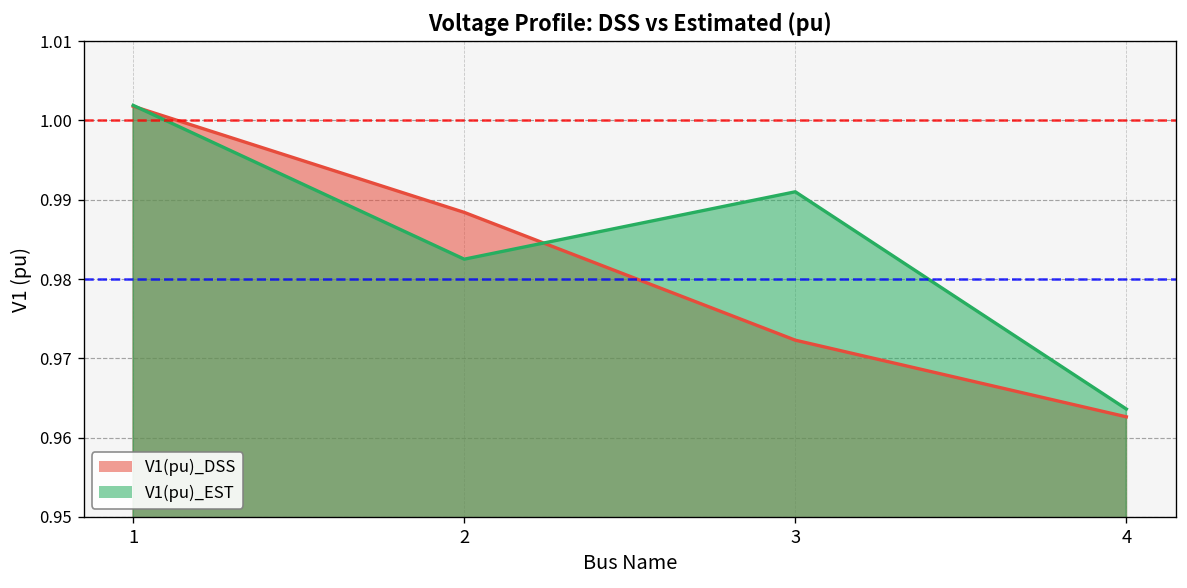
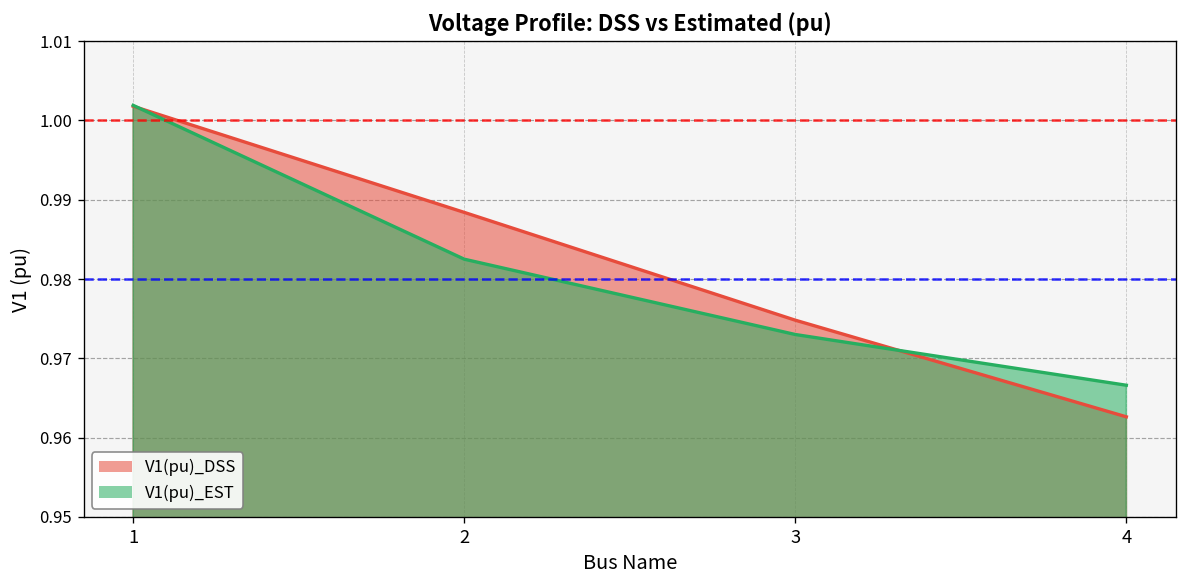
  {
    "V1(pu)_DSS": {
      "2": 0.988,
-     "3": 0.972,
+     "3": 0.975,
      "4": 0.963
    },
    "V1(pu)_EST": {
      "2": 0.983,
-     "3": 0.991,
-     "4": 0.964
+     "3": 0.973,
+     "4": 0.967
    }
  }
